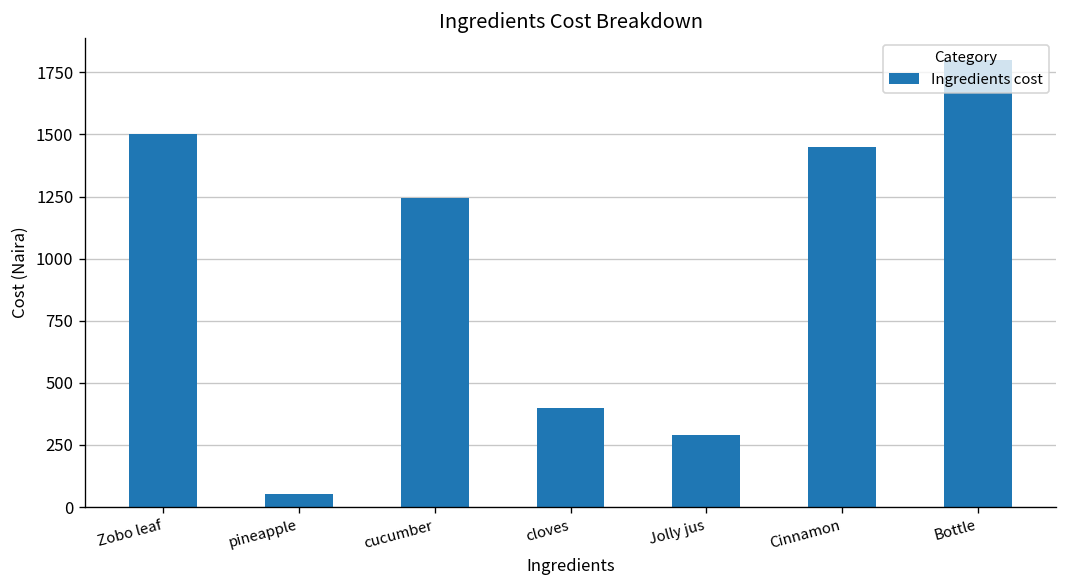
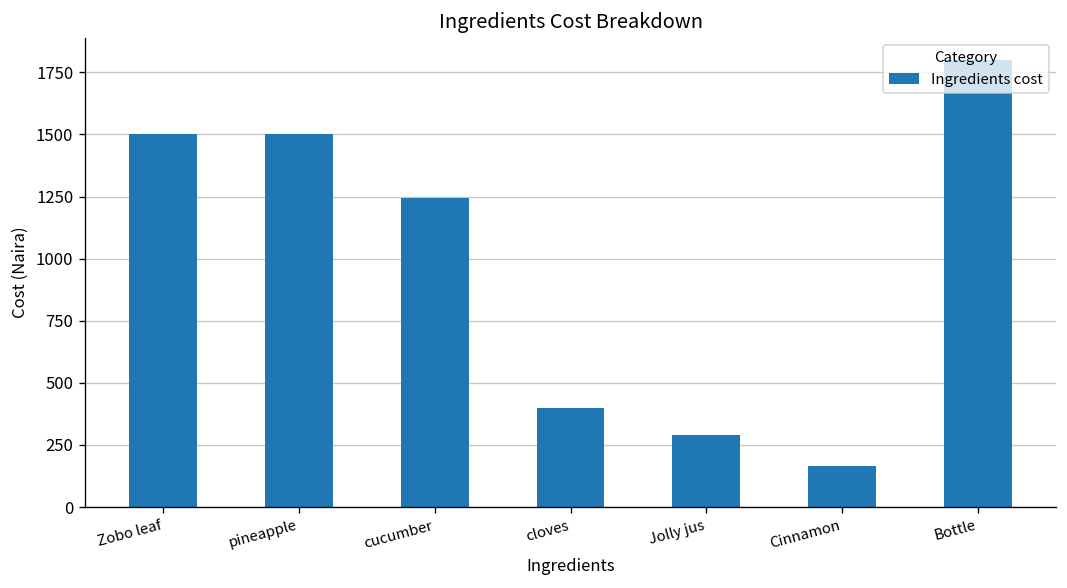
  {
    "Zobo leaf": 1500,
-   "pineapple": 50,
+   "pineapple": 1500,
    "cucumber": 1250,
    "cloves": 400,
    "Jolly jus": 290,
-   "Cinnamon": 1450
+   "Cinnamon": 170
  }
